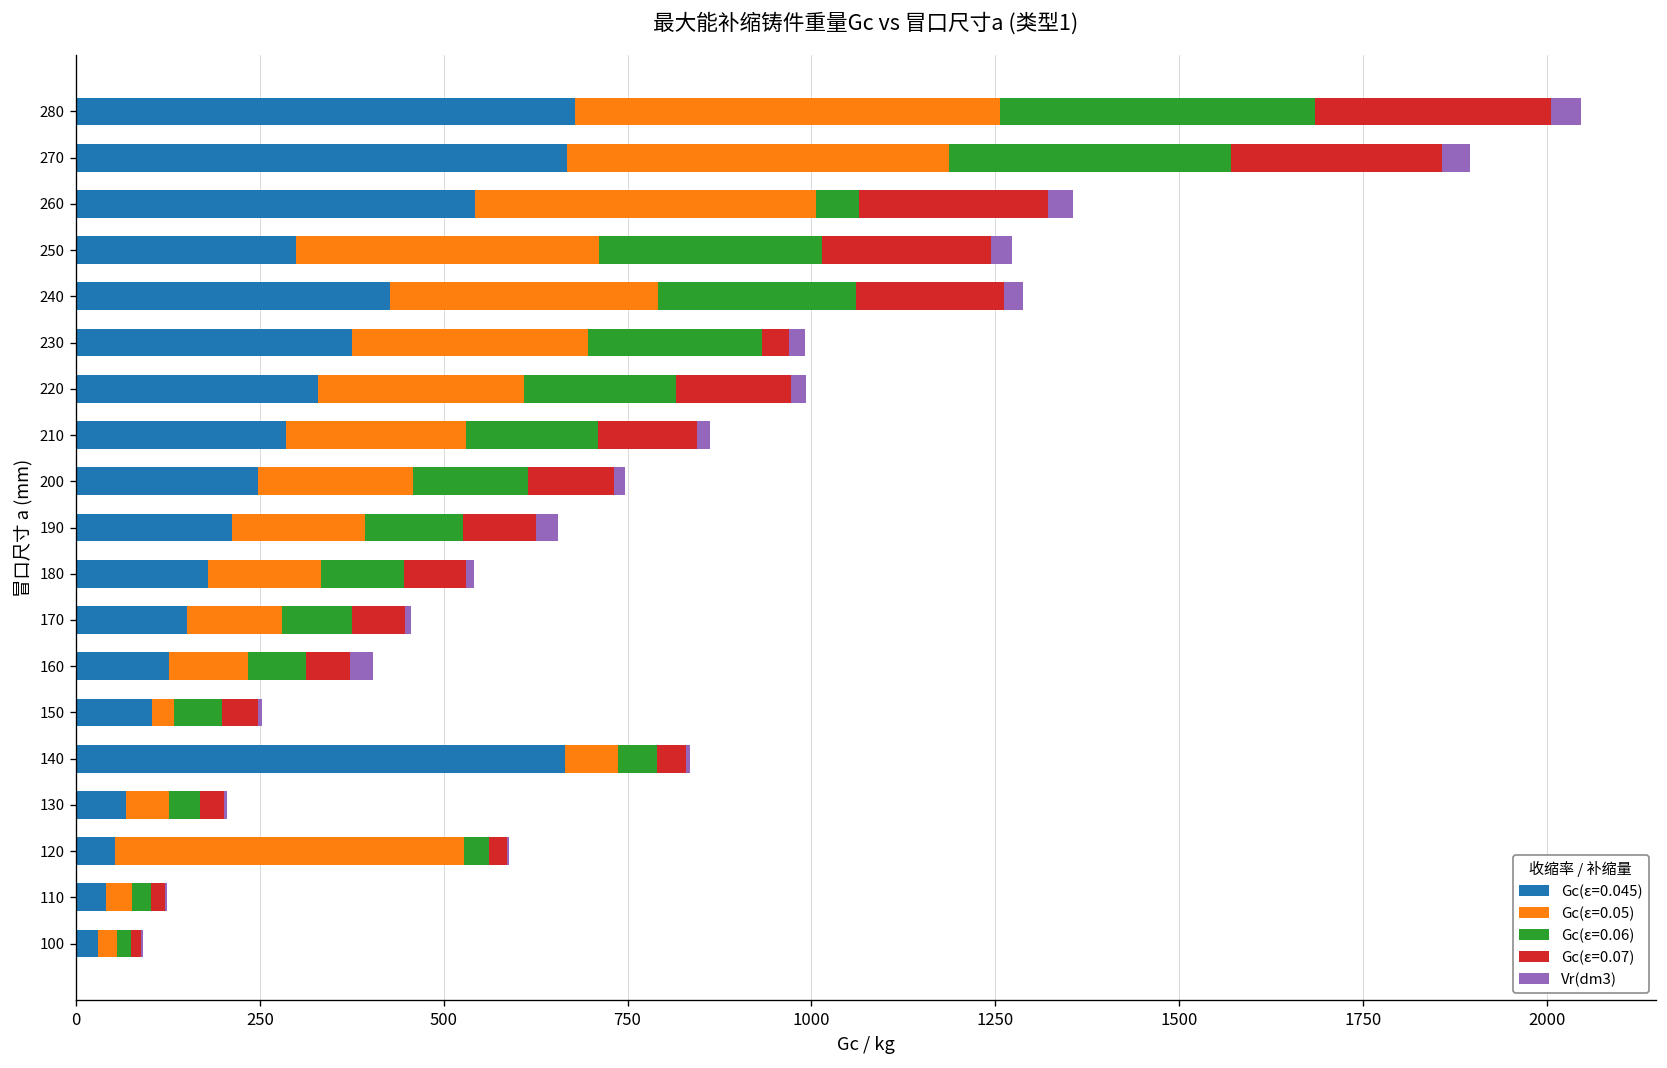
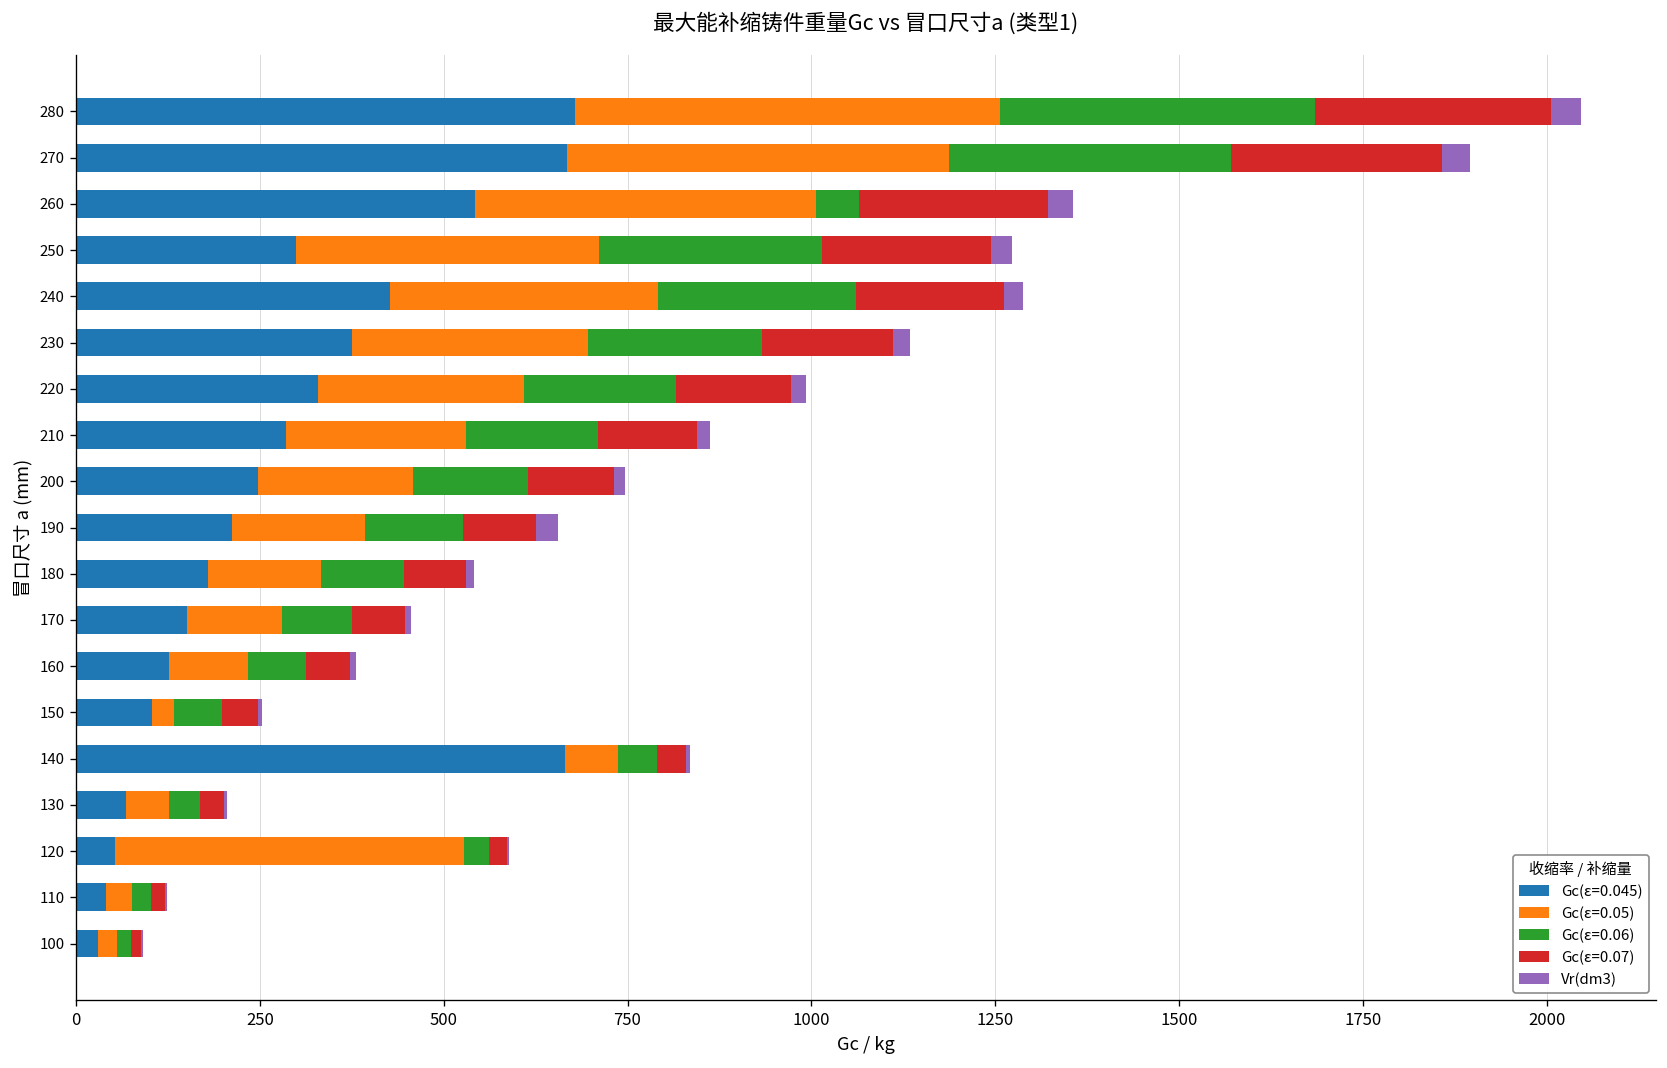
  {
    "Gc(ε=0.045)": {
      "280": 680,
      "270": 670,
      "260": 540,
      "250": 300,
      "240": 430,
      "230": 380,
      "220": 330,
      "210": 290,
      "200": 250,
      "190": 210,
      "180": 180,
      "170": 150,
      "160": 130,
      "150": 100,
      "140": 670,
      "130": 70,
      "120": 50,
      "110": 40,
      "100": 30
    },
    "Gc(ε=0.05)": {
      "280": 580,
      "270": 520,
      "260": 460,
      "250": 410,
      "240": 360,
      "230": 320,
      "220": 280,
      "210": 240,
      "200": 210,
      "190": 180,
      "180": 150,
      "170": 130,
      "160": 110,
      "150": 30,
      "140": 70,
      "130": 60,
      "120": 480,
      "110": 40,
      "100": 30
    },
    "Gc(ε=0.06)": {
      "280": 430,
      "270": 380,
      "260": 60,
      "250": 300,
      "240": 270,
      "230": 240,
      "220": 210,
      "210": 180,
      "200": 160,
      "190": 130,
      "180": 110,
      "170": 100,
      "160": 80,
      "150": 70,
      "140": 50,
      "130": 40,
      "120": 30,
      "110": 30,
      "100": 20
    },
    "Gc(ε=0.07)": {
      "280": 320,
      "270": 290,
      "260": 260,
      "250": 230,
      "240": 200,
-     "230": 40,
+     "230": 180,
      "220": 160,
      "210": 140,
      "200": 120,
      "190": 100,
      "180": 90,
      "170": 70,
      "160": 60,
      "150": 50,
      "140": 40,
      "130": 30,
      "120": 30,
      "110": 20,
      "100": 10
    },
    "Vr(dm3)": {
      "280": 40,
      "270": 40,
      "260": 30,
      "250": 30,
      "240": 30,
      "230": 20,
      "220": 20,
      "210": 20,
      "200": 20,
      "190": 30,
      "180": 10,
      "170": 10,
-     "160": 30,
+     "160": 10,
      "150": 10,
      "140": 10,
      "130": 0
    }
  }
